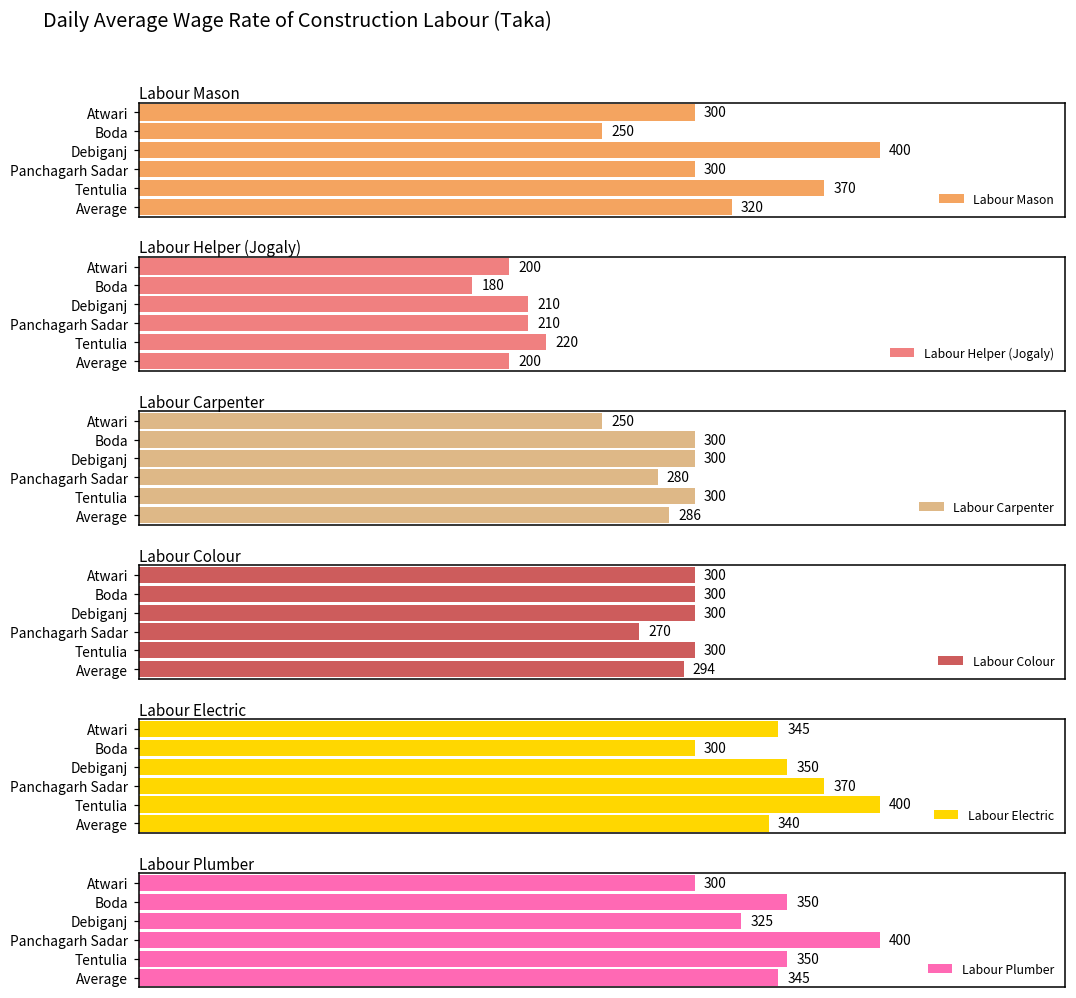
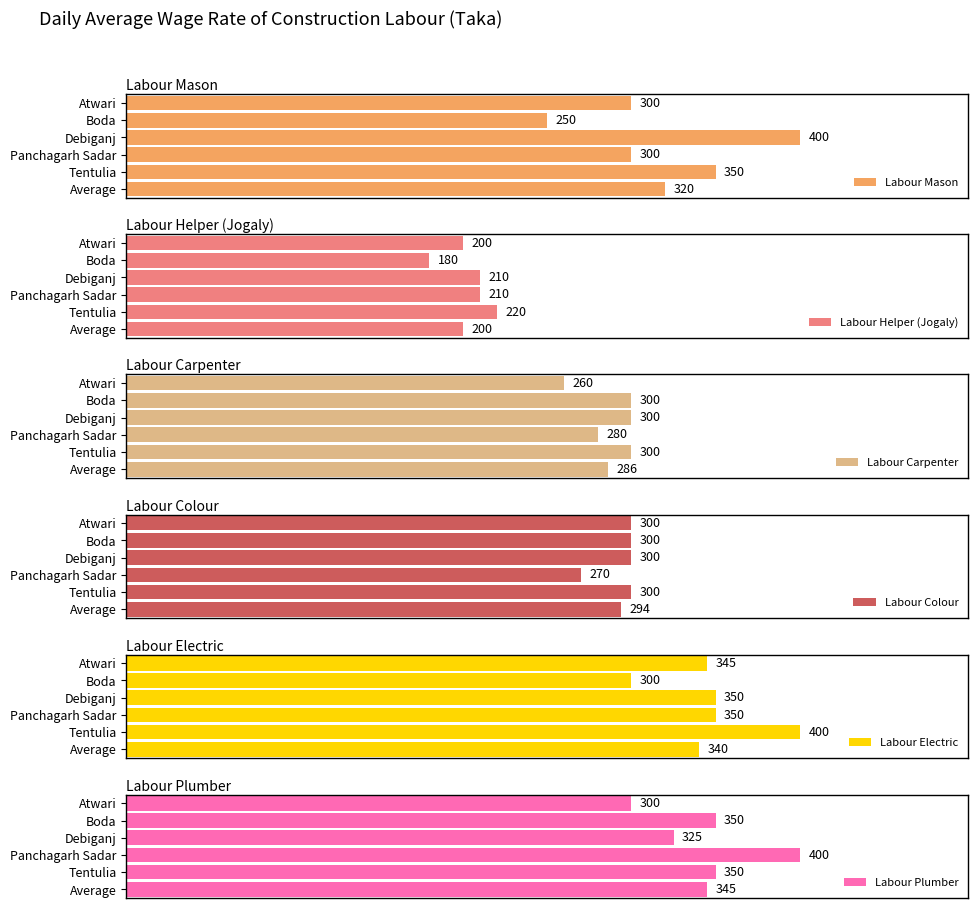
  {
    "Labour Mason": {
      "Atwari": 300,
      "Boda": 250,
      "Debiganj": 400,
      "Panchagarh Sadar": 300,
-     "Tentulia": 370,
+     "Tentulia": 350,
      "Average": 320
    },
    "Labour Helper (Jogaly)": {
      "Atwari": 200,
      "Boda": 180,
      "Debiganj": 210,
      "Panchagarh Sadar": 210,
      "Tentulia": 220,
      "Average": 200
    },
    "Labour Carpenter": {
-     "Atwari": 250,
+     "Atwari": 260,
      "Boda": 300,
      "Debiganj": 300,
      "Panchagarh Sadar": 280,
      "Tentulia": 300,
      "Average": 286
    },
    "Labour Colour": {
      "Atwari": 300,
      "Boda": 300,
      "Debiganj": 300,
      "Panchagarh Sadar": 270,
      "Tentulia": 300,
      "Average": 294
    },
    "Labour Electric": {
      "Atwari": 345,
      "Boda": 300,
      "Debiganj": 350,
-     "Panchagarh Sadar": 370,
+     "Panchagarh Sadar": 350,
      "Tentulia": 400,
      "Average": 340
    },
    "Labour Plumber": {
      "Atwari": 300,
      "Boda": 350,
      "Debiganj": 325,
      "Panchagarh Sadar": 400,
      "Tentulia": 350,
      "Average": 345
    }
  }
